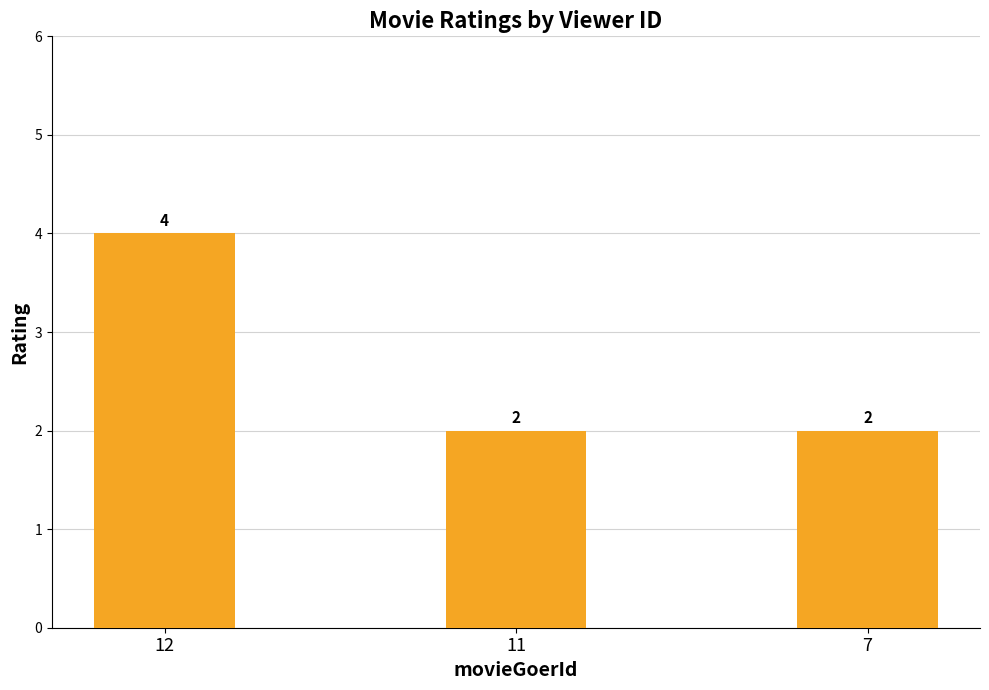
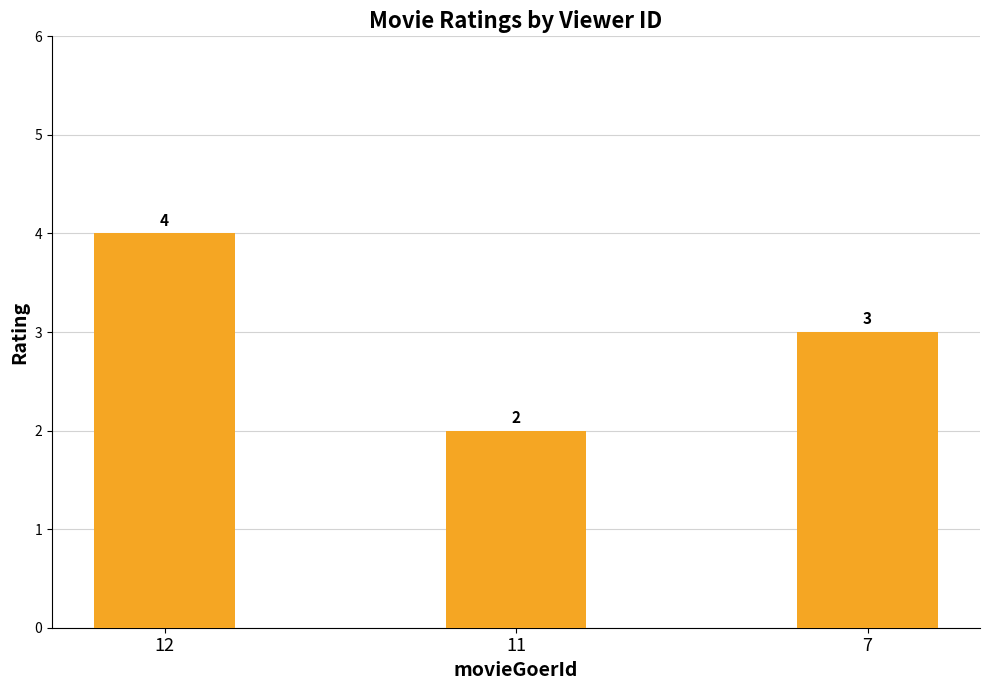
  {
    "12": 4,
    "11": 2,
-   "7": 2
+   "7": 3
  }
